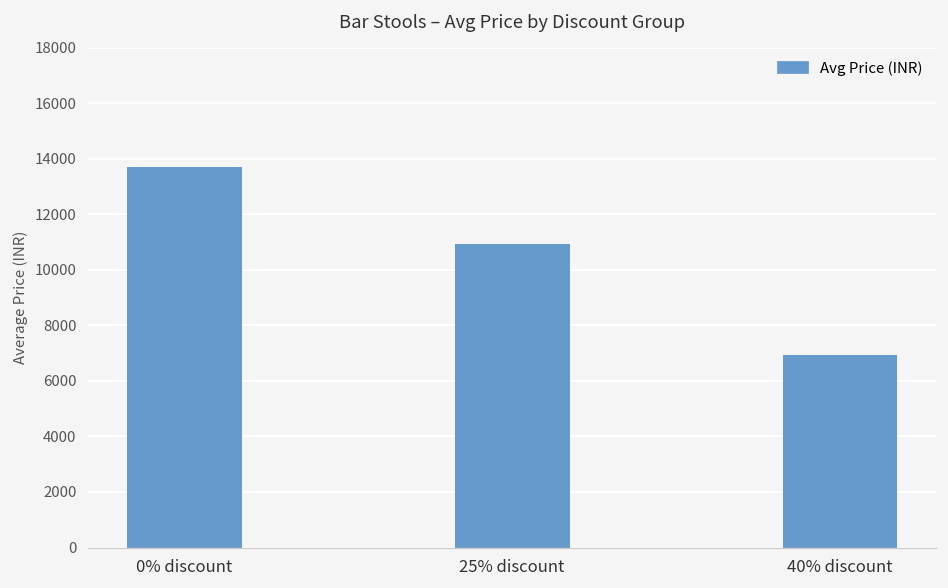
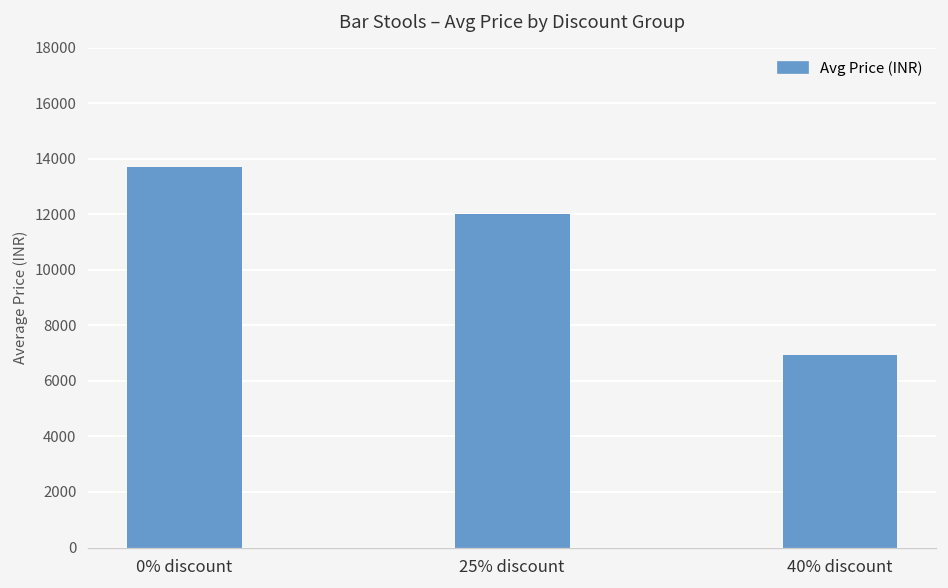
  {
    "0% discount": 13700,
-   "25% discount": 10900,
+   "25% discount": 12000,
    "40% discount": 6900
  }
